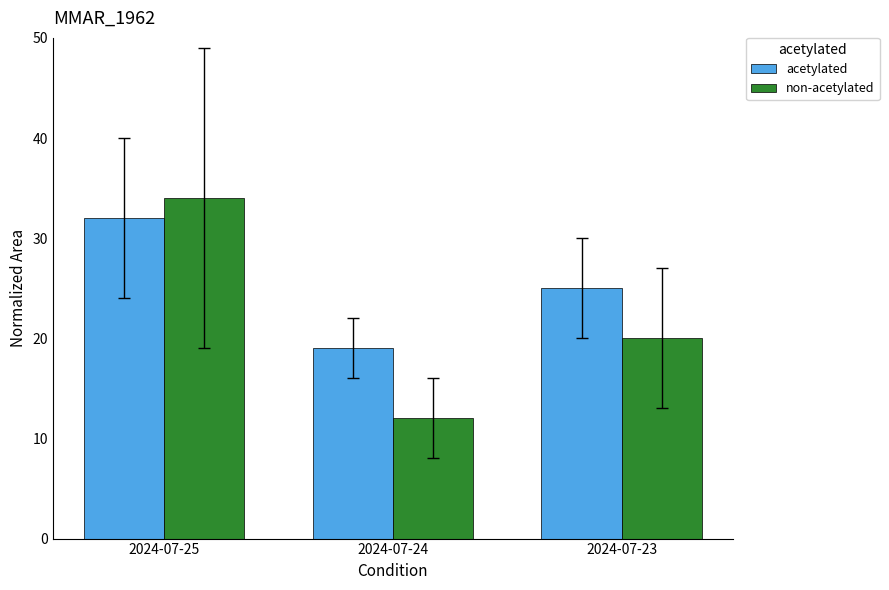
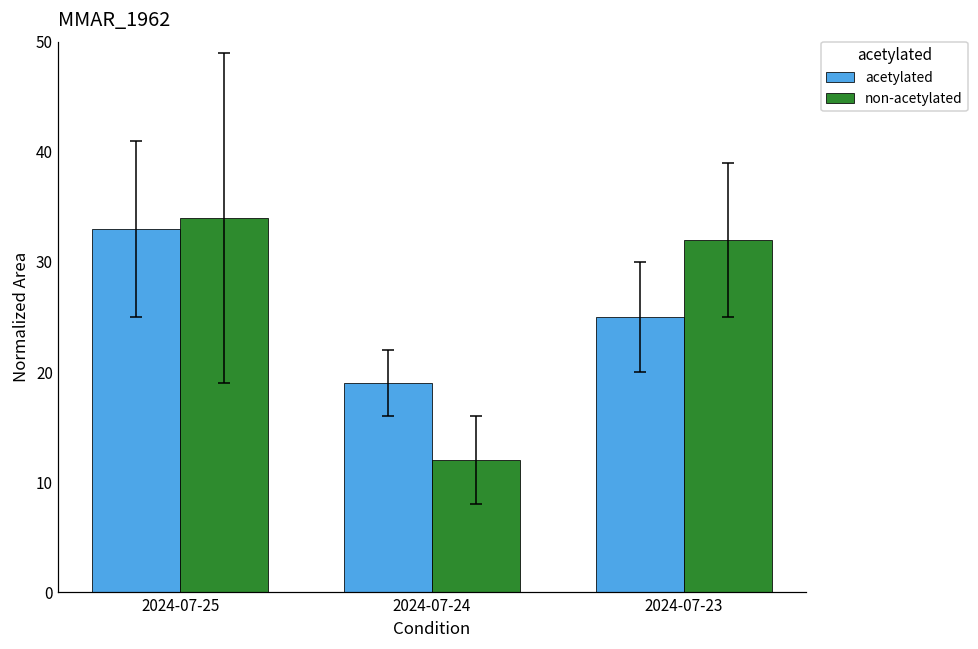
  {
    "acetylated": {
-     "2024-07-25": 32,
+     "2024-07-25": 33,
      "2024-07-24": 19,
      "2024-07-23": 25
    },
    "non-acetylated": {
      "2024-07-25": 34,
      "2024-07-24": 12,
-     "2024-07-23": 20
+     "2024-07-23": 32
    }
  }
